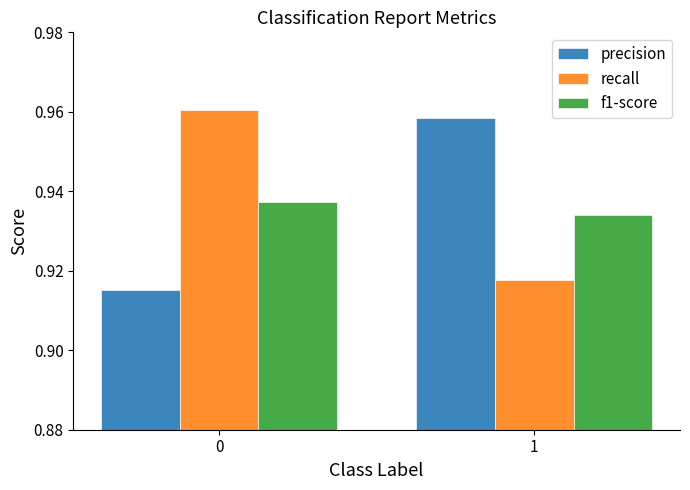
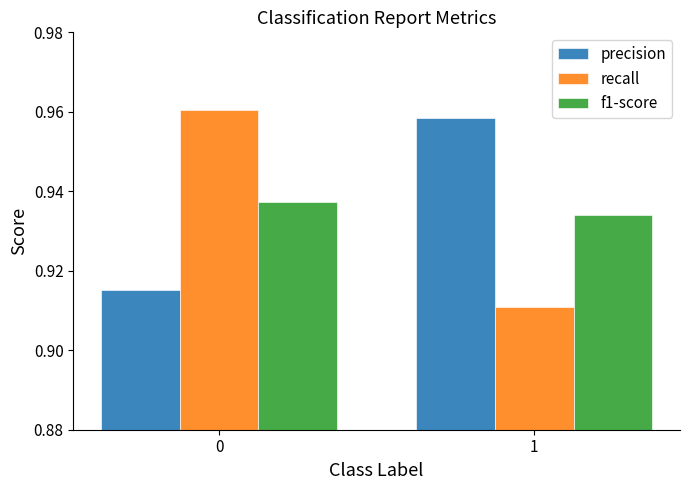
  {
    "precision": {
      "0": 0.915,
      "1": 0.958
    },
    "recall": {
      "0": 0.960,
-     "1": 0.918
+     "1": 0.911
    },
    "f1-score": {
      "0": 0.937,
      "1": 0.934
    }
  }
